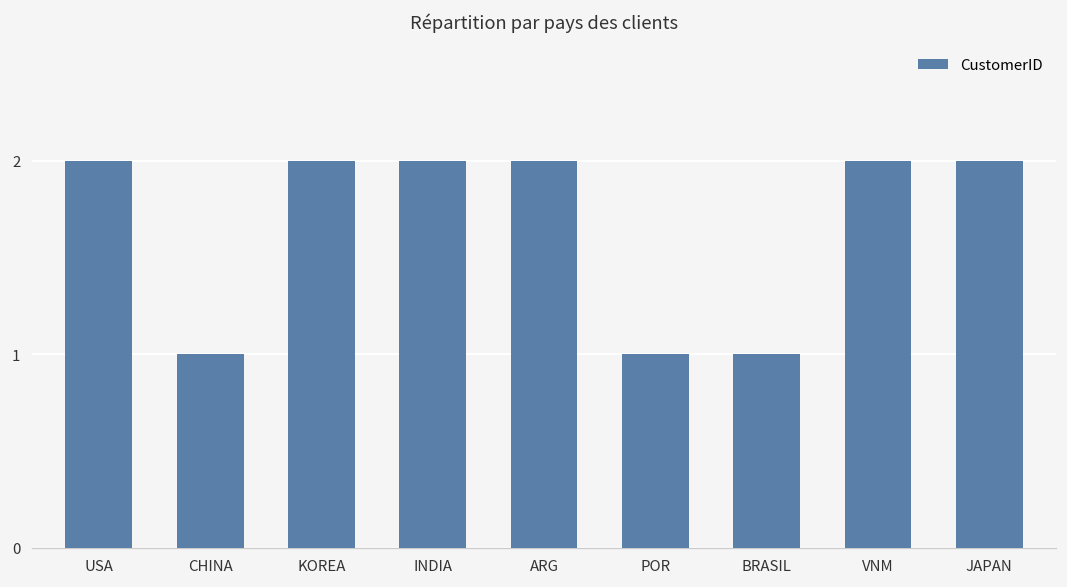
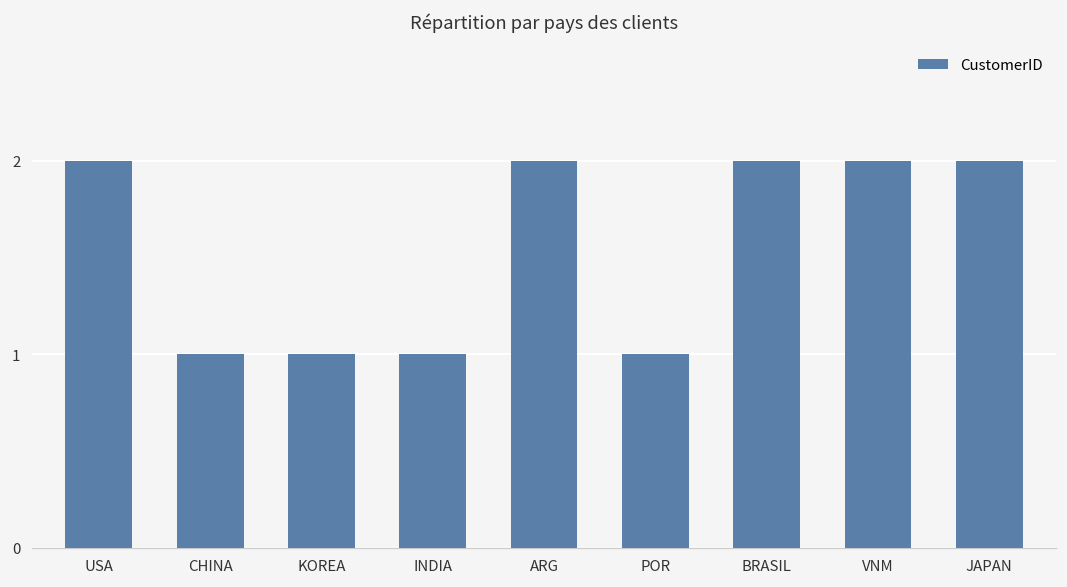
  {
    "USA": 2,
    "CHINA": 1,
-   "KOREA": 2,
-   "INDIA": 2,
+   "KOREA": 1,
+   "INDIA": 1,
    "ARG": 2,
    "POR": 1,
-   "BRASIL": 1,
+   "BRASIL": 2,
    "VNM": 2,
    "JAPAN": 2
  }
